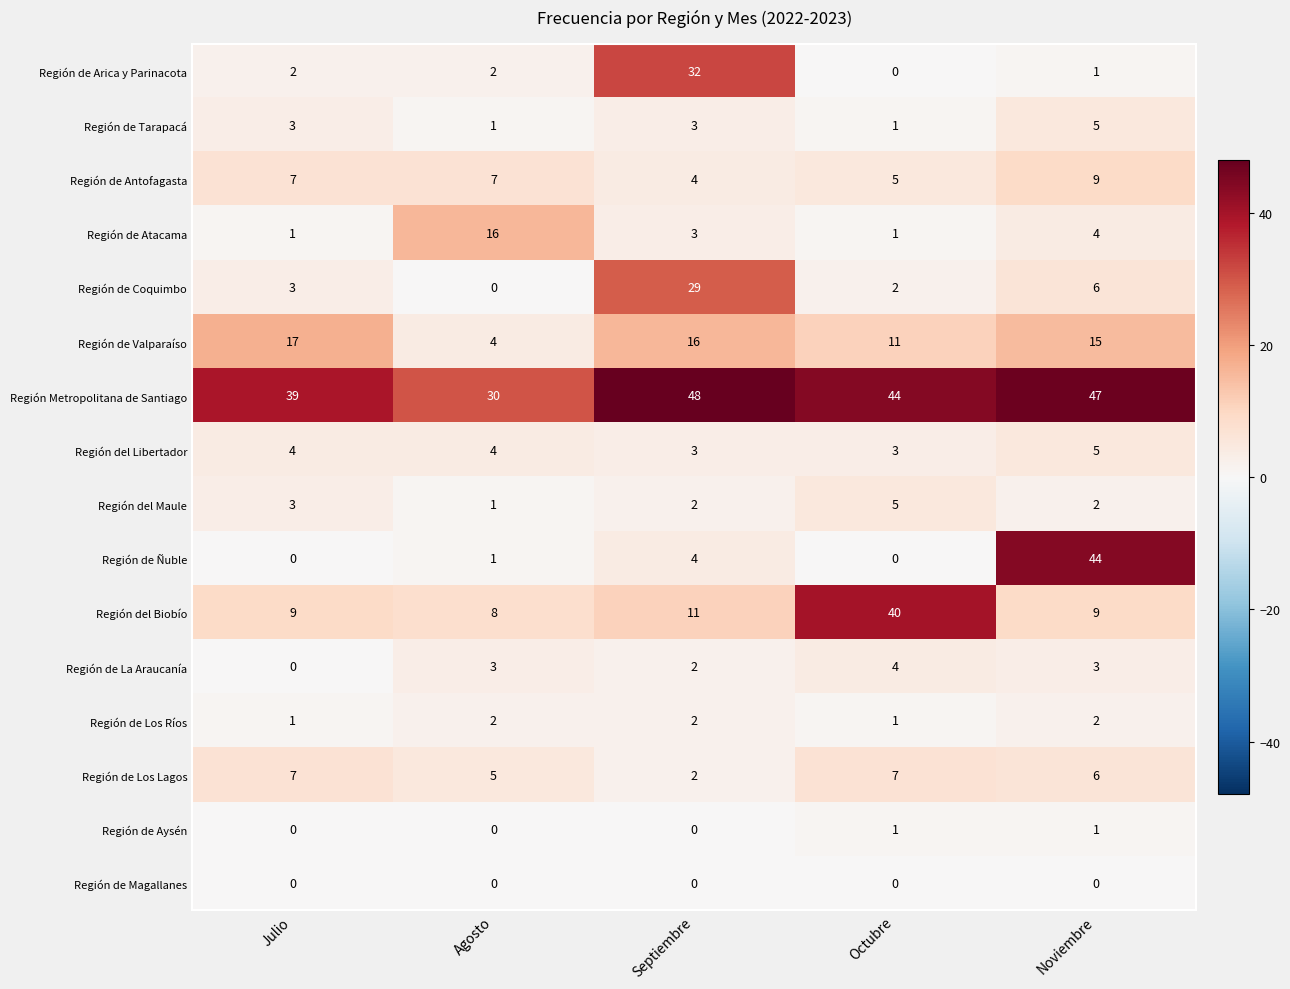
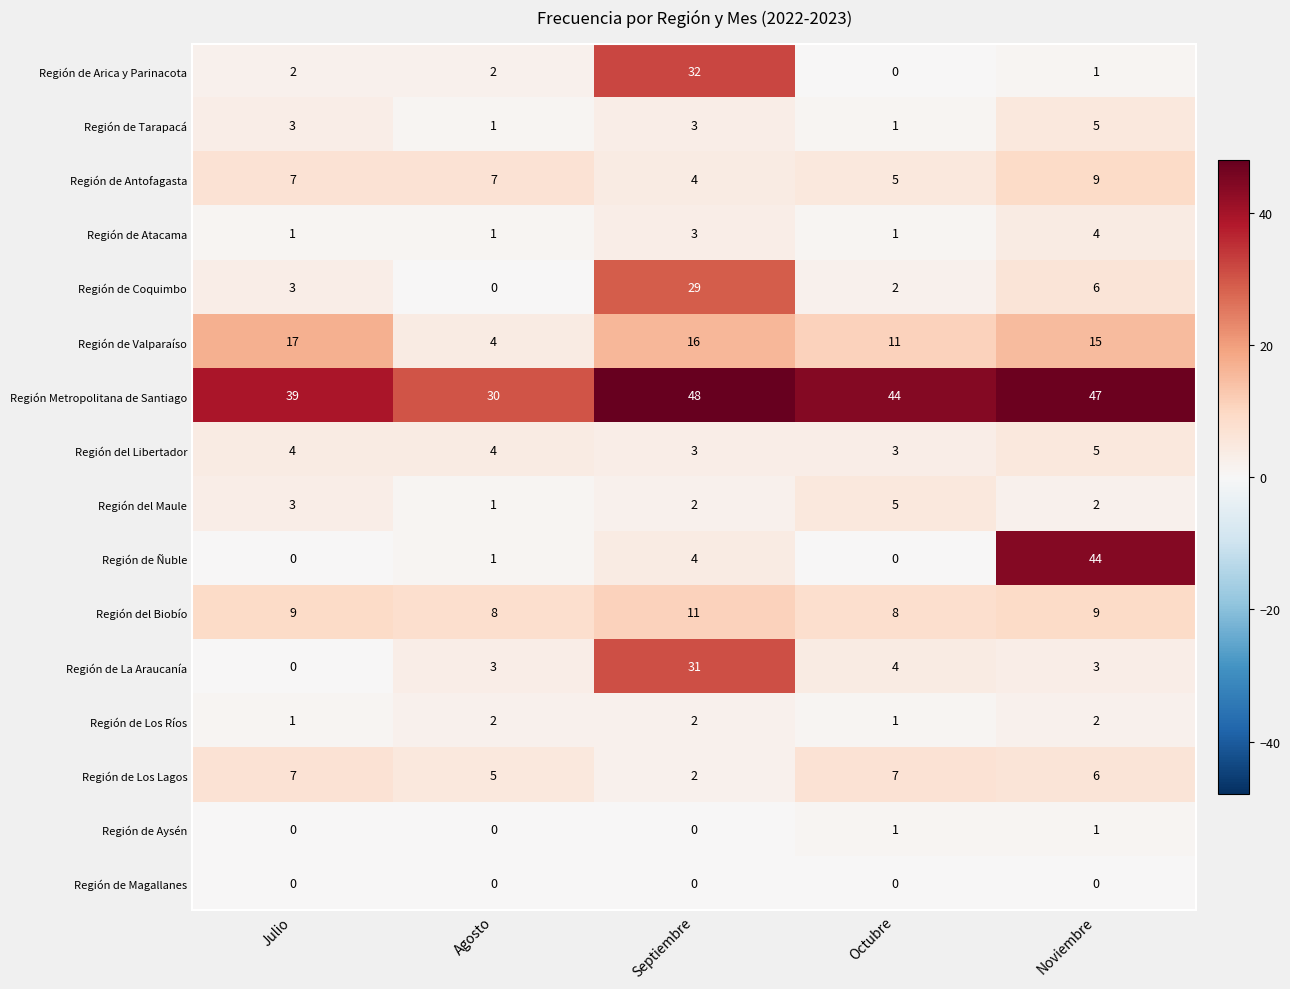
  {
    "Región de Arica y Parinacota": {
      "Julio": 2,
      "Agosto": 2,
      "Septiembre": 32,
      "Octubre": 0,
      "Noviembre": 1
    },
    "Región de Tarapacá": {
      "Julio": 3,
      "Agosto": 1,
      "Septiembre": 3,
      "Octubre": 1,
      "Noviembre": 5
    },
    "Región de Antofagasta": {
      "Julio": 7,
      "Agosto": 7,
      "Septiembre": 4,
      "Octubre": 5,
      "Noviembre": 9
    },
    "Región de Atacama": {
      "Julio": 1,
-     "Agosto": 16,
+     "Agosto": 1,
      "Septiembre": 3,
      "Octubre": 1,
      "Noviembre": 4
    },
    "Región de Coquimbo": {
      "Julio": 3,
      "Agosto": 0,
      "Septiembre": 29,
      "Octubre": 2,
      "Noviembre": 6
    },
    "Región de Valparaíso": {
      "Julio": 17,
      "Agosto": 4,
      "Septiembre": 16,
      "Octubre": 11,
      "Noviembre": 15
    },
    "Región Metropolitana de Santiago": {
      "Julio": 39,
      "Agosto": 30,
      "Septiembre": 48,
      "Octubre": 44,
      "Noviembre": 47
    },
    "Región del Libertador": {
      "Julio": 4,
      "Agosto": 4,
      "Septiembre": 3,
      "Octubre": 3,
      "Noviembre": 5
    },
    "Región del Maule": {
      "Julio": 3,
      "Agosto": 1,
      "Septiembre": 2,
      "Octubre": 5,
      "Noviembre": 2
    },
    "Región de Ñuble": {
      "Julio": 0,
      "Agosto": 1,
      "Septiembre": 4,
      "Octubre": 0,
      "Noviembre": 44
    },
    "Región del Biobío": {
      "Julio": 9,
      "Agosto": 8,
      "Septiembre": 11,
-     "Octubre": 40,
+     "Octubre": 8,
      "Noviembre": 9
    },
    "Región de La Araucanía": {
      "Julio": 0,
      "Agosto": 3,
-     "Septiembre": 2,
+     "Septiembre": 31,
      "Octubre": 4,
      "Noviembre": 3
    },
    "Región de Los Ríos": {
      "Julio": 1,
      "Agosto": 2,
      "Septiembre": 2,
      "Octubre": 1,
      "Noviembre": 2
    },
    "Región de Los Lagos": {
      "Julio": 7,
      "Agosto": 5,
      "Septiembre": 2,
      "Octubre": 7,
      "Noviembre": 6
    },
    "Región de Aysén": {
      "Julio": 0,
      "Agosto": 0,
      "Septiembre": 0,
      "Octubre": 1,
      "Noviembre": 1
    },
    "Región de Magallanes": {
      "Julio": 0,
      "Agosto": 0,
      "Septiembre": 0,
      "Octubre": 0,
      "Noviembre": 0
    }
  }
